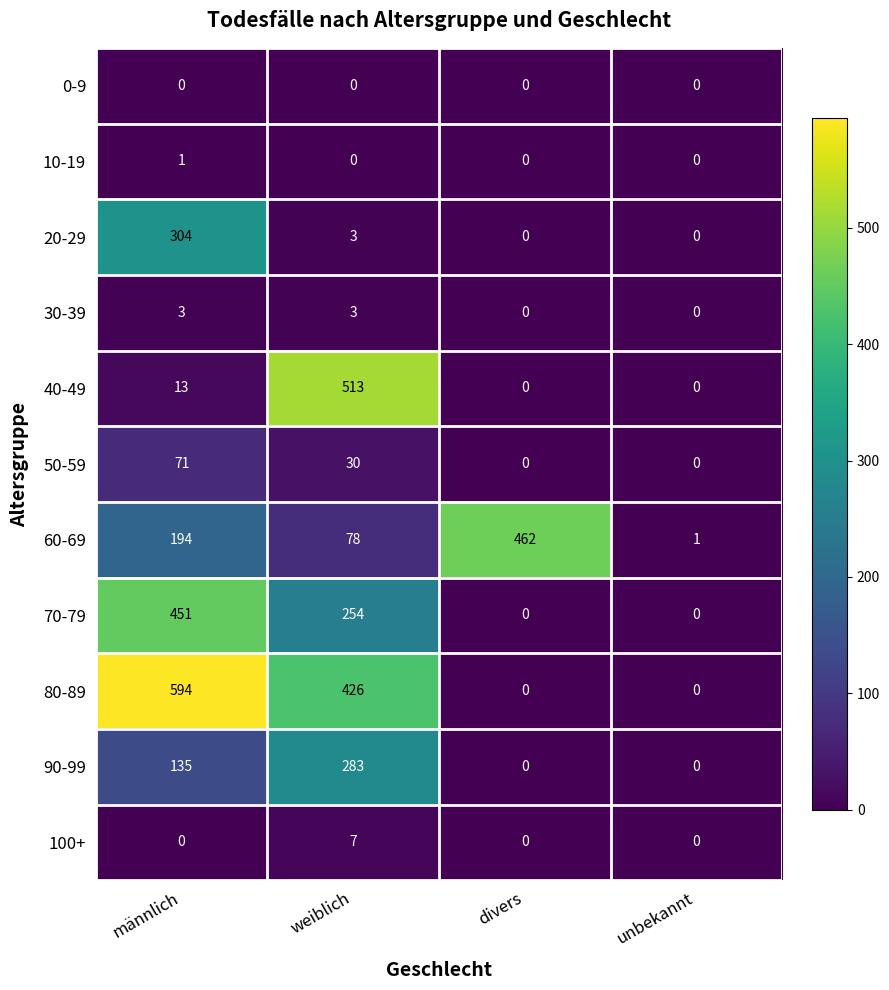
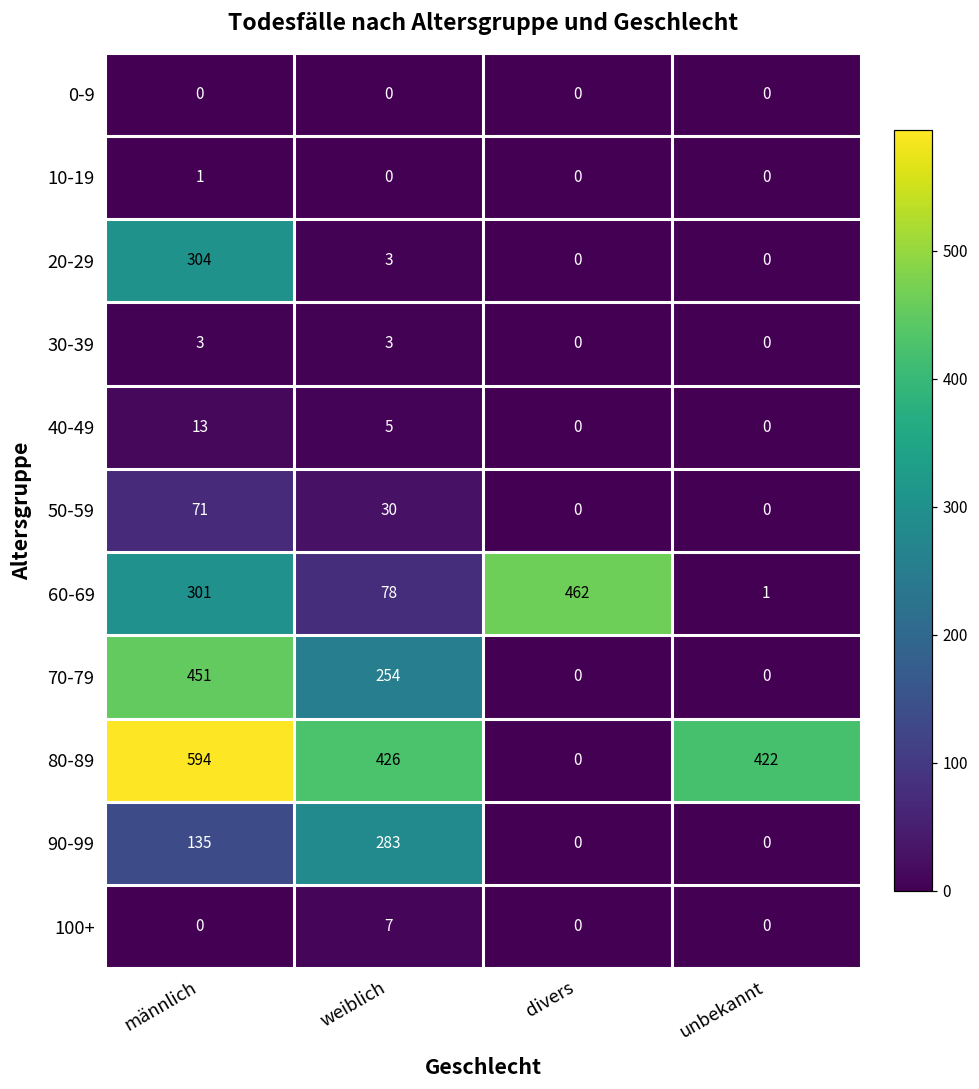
  {
    "0-9": {
      "männlich": 0,
      "weiblich": 0,
      "divers": 0,
      "unbekannt": 0
    },
    "10-19": {
      "männlich": 1,
      "weiblich": 0,
      "divers": 0,
      "unbekannt": 0
    },
    "20-29": {
      "männlich": 304,
      "weiblich": 3,
      "divers": 0,
      "unbekannt": 0
    },
    "30-39": {
      "männlich": 3,
      "weiblich": 3,
      "divers": 0,
      "unbekannt": 0
    },
    "40-49": {
      "männlich": 13,
-     "weiblich": 513,
+     "weiblich": 5,
      "divers": 0,
      "unbekannt": 0
    },
    "50-59": {
      "männlich": 71,
      "weiblich": 30,
      "divers": 0,
      "unbekannt": 0
    },
    "60-69": {
-     "männlich": 194,
+     "männlich": 301,
      "weiblich": 78,
      "divers": 462,
      "unbekannt": 1
    },
    "70-79": {
      "männlich": 451,
      "weiblich": 254,
      "divers": 0,
      "unbekannt": 0
    },
    "80-89": {
      "männlich": 594,
      "weiblich": 426,
      "divers": 0,
-     "unbekannt": 0
+     "unbekannt": 422
    },
    "90-99": {
      "männlich": 135,
      "weiblich": 283,
      "divers": 0,
      "unbekannt": 0
    },
    "100+": {
      "männlich": 0,
      "weiblich": 7,
      "divers": 0,
      "unbekannt": 0
    }
  }
